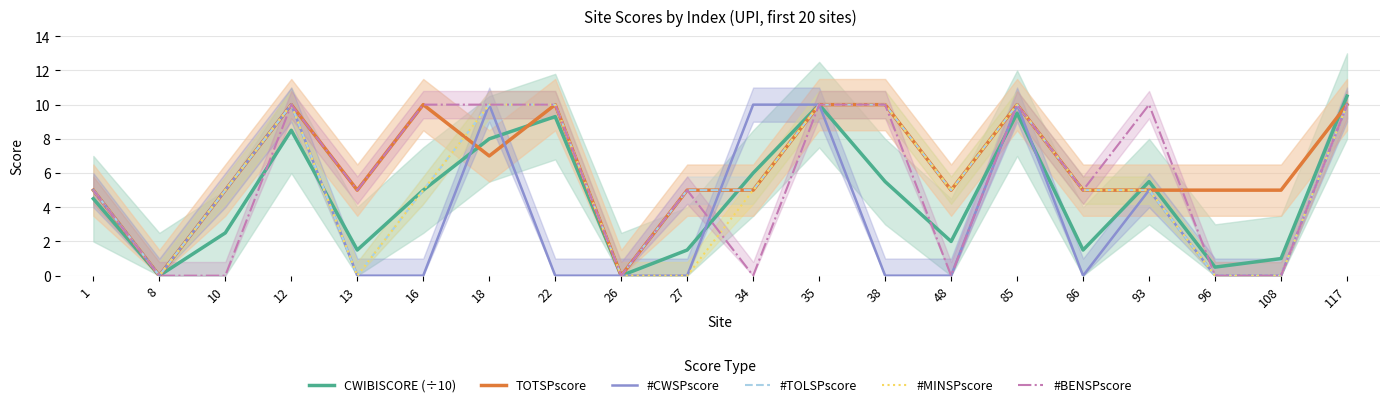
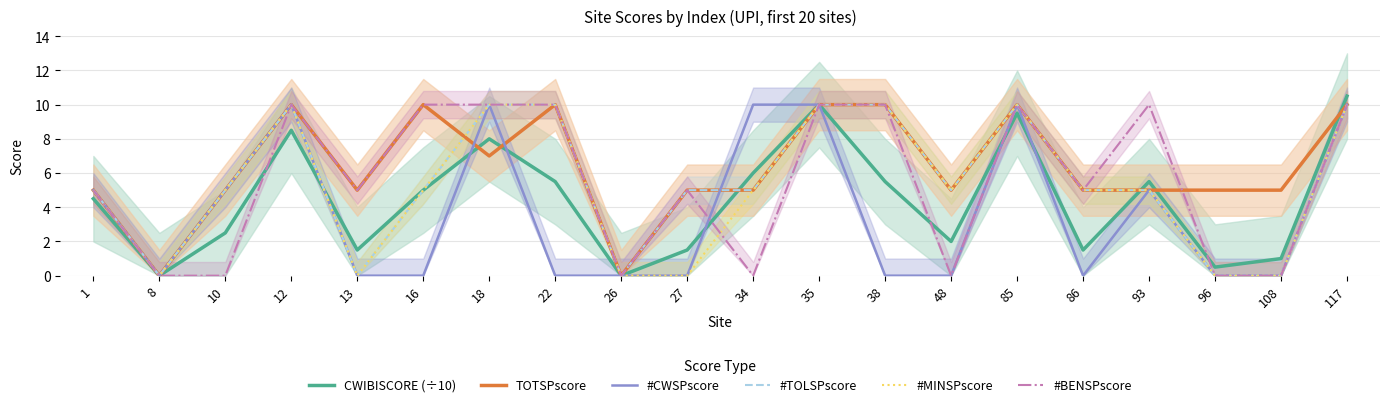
  {
    "CWIBISCORE (÷10)": {
      "1": 4.5,
      "10": 2.5,
      "12": 8.5,
      "13": 1.5,
      "18": 8.0,
-     "22": 9.3,
+     "22": 5.5,
      "27": 1.5,
      "34": 6.0,
      "38": 5.5,
      "48": 2.0,
      "85": 9.5,
      "86": 1.5,
      "93": 5.5,
      "96": 0.5,
      "117": 10.5
    },
    "TOTSPscore": {
      "18": 7.0,
      "96": 5.0,
      "108": 5.0
    }
  }
